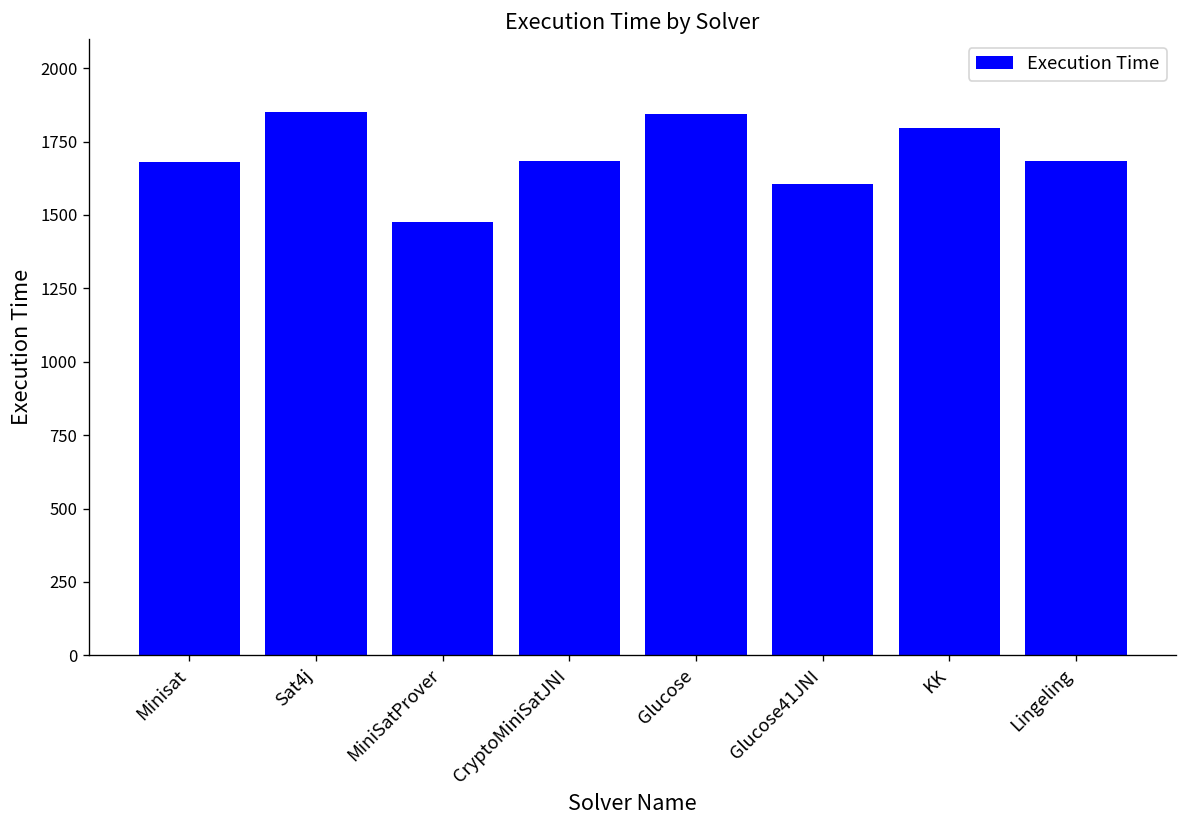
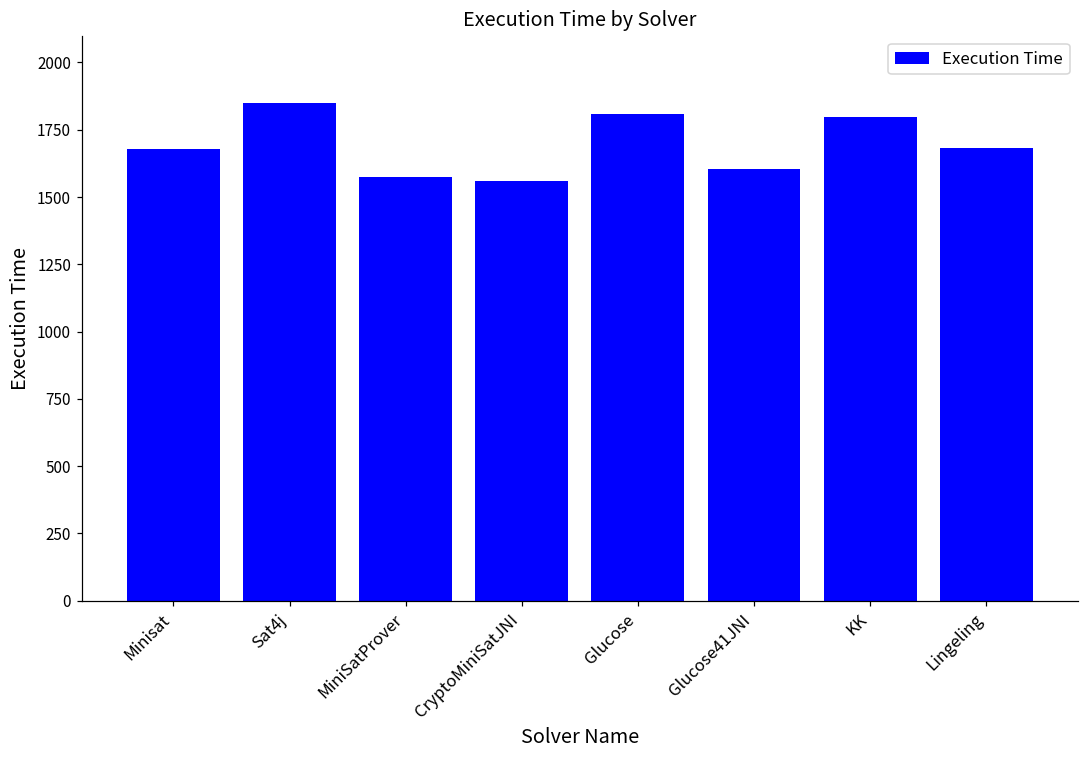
  {
    "Minisat": 1680,
    "Sat4j": 1850,
-   "MiniSatProver": 1480,
-   "CryptoMiniSatJNI": 1690,
-   "Glucose": 1850,
+   "MiniSatProver": 1580,
+   "CryptoMiniSatJNI": 1560,
+   "Glucose": 1810,
    "Glucose41JNI": 1610,
    "KK": 1800,
    "Lingeling": 1680
  }
